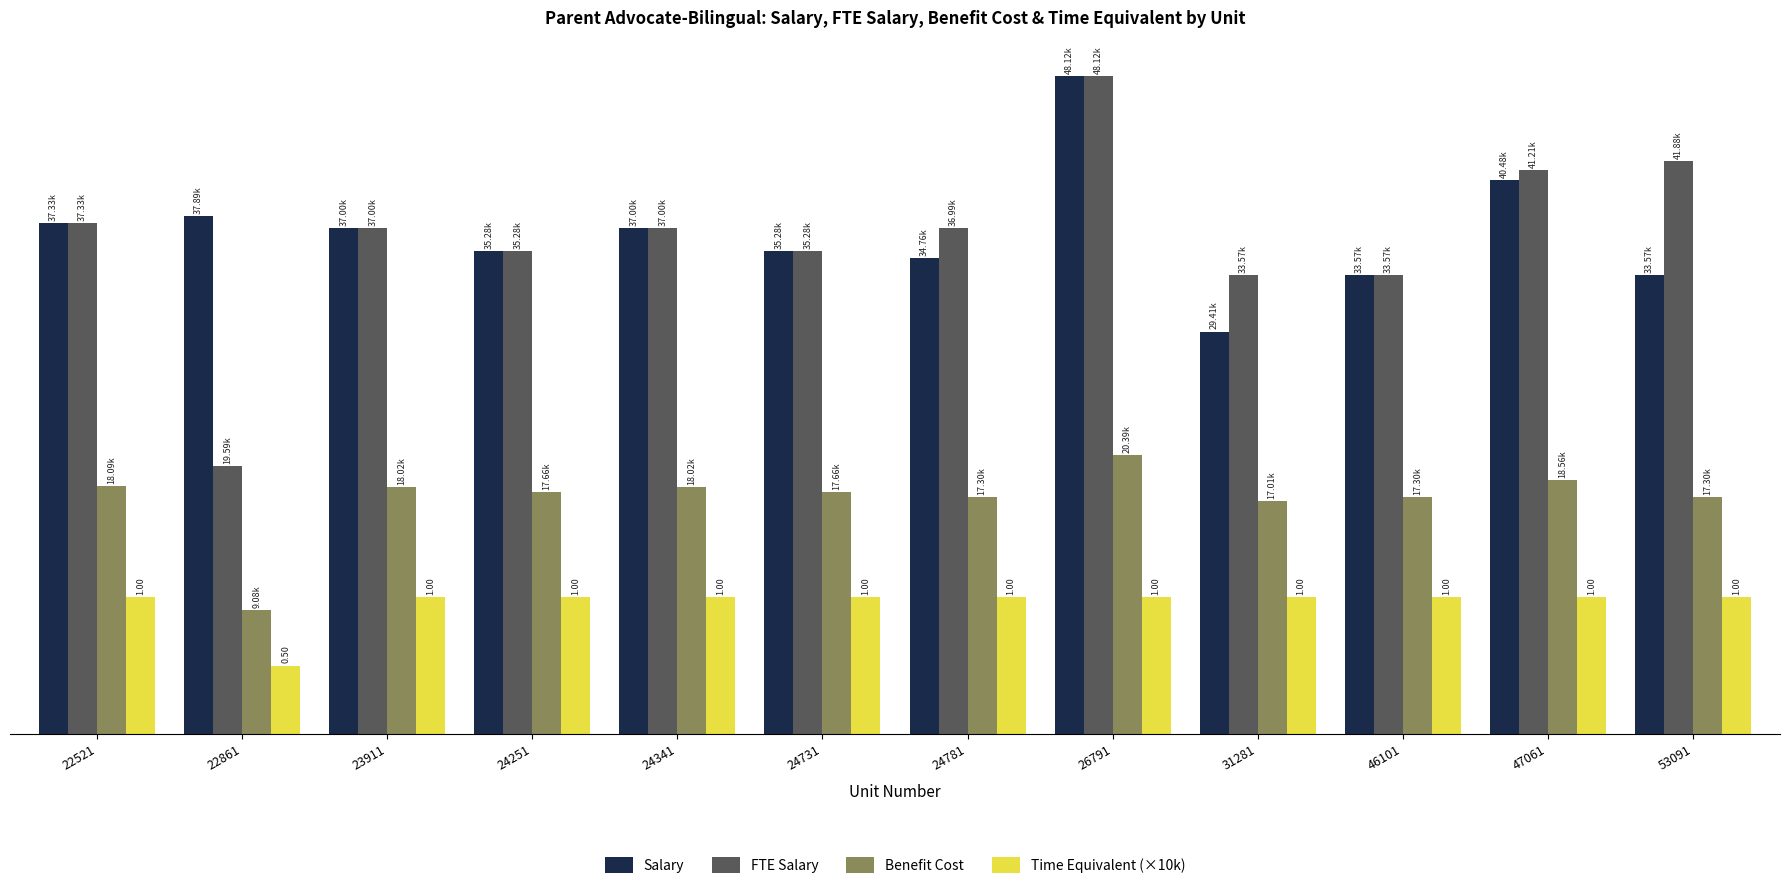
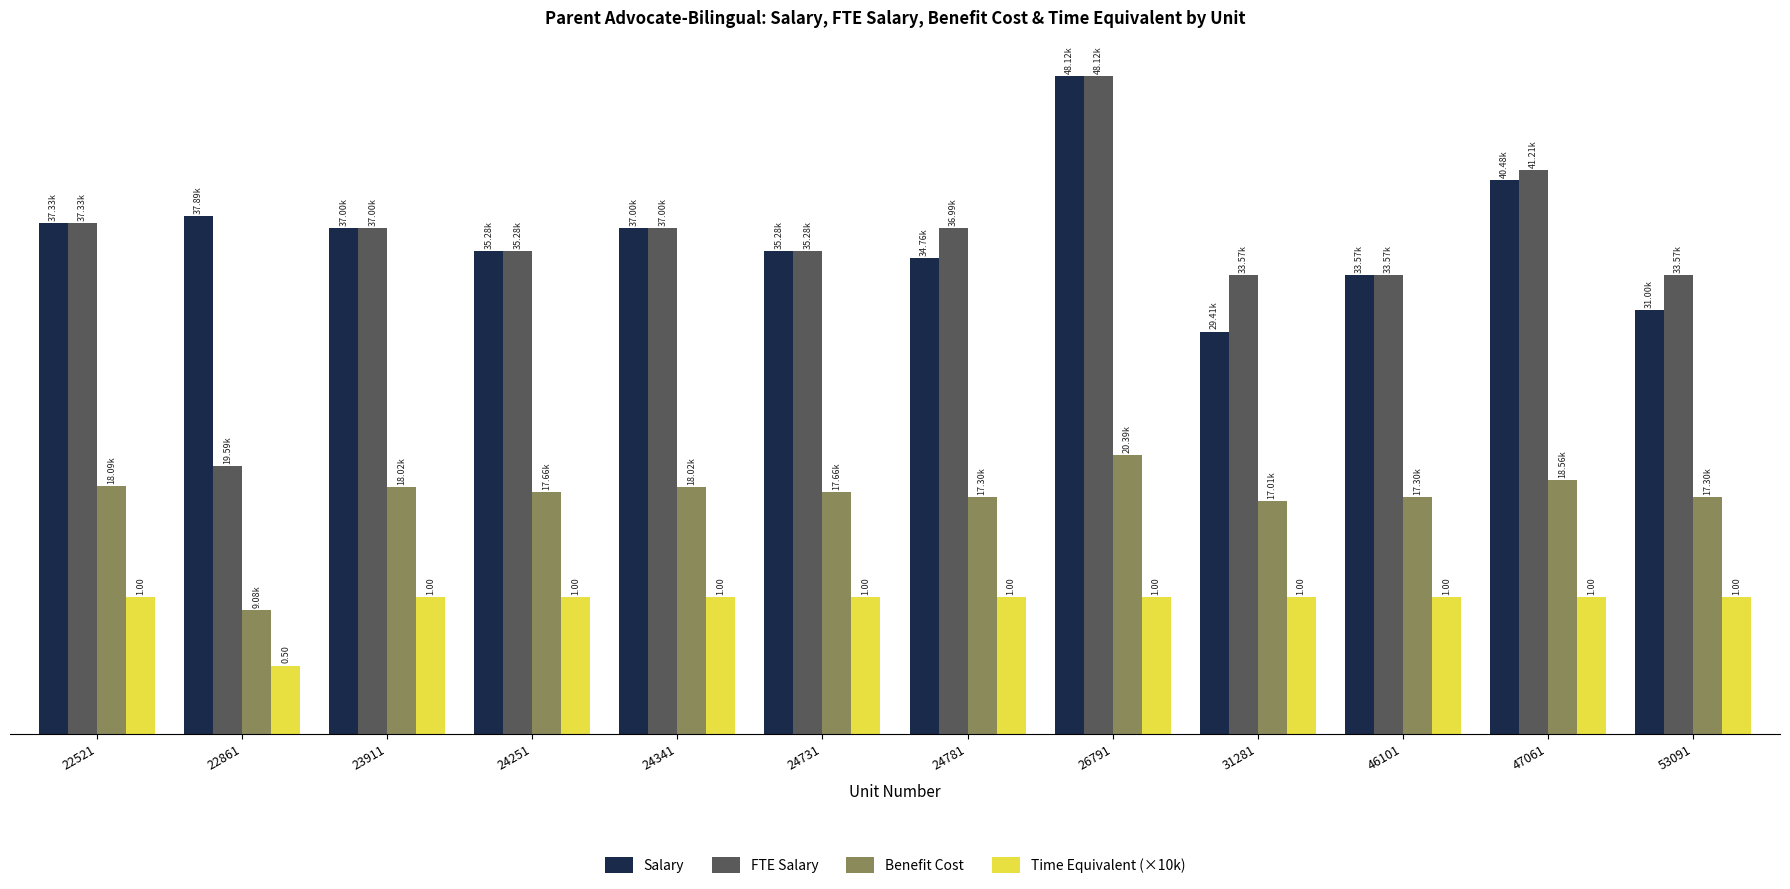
  {
    "Salary": {
      "22521": "37.33k",
      "22861": "37.89k",
      "23911": "37.00k",
      "24251": "35.28k",
      "24341": "37.00k",
      "24731": "35.28k",
      "24781": "34.76k",
      "26791": "48.12k",
      "31281": "29.41k",
      "46101": "33.57k",
      "47061": "40.48k",
-     "53091": "33.57k"
+     "53091": "31.00k"
    },
    "FTE Salary": {
      "22521": "37.33k",
      "22861": "19.59k",
      "23911": "37.00k",
      "24251": "35.28k",
      "24341": "37.00k",
      "24731": "35.28k",
      "24781": "36.99k",
      "26791": "48.12k",
      "31281": "33.57k",
      "46101": "33.57k",
      "47061": "41.21k",
-     "53091": "41.88k"
+     "53091": "33.57k"
    },
    "Benefit Cost": {
      "22521": "18.09k",
      "22861": "9.08k",
      "23911": "18.02k",
      "24251": "17.66k",
      "24341": "18.02k",
      "24731": "17.66k",
      "24781": "17.30k",
      "26791": "20.39k",
      "31281": "17.01k",
      "46101": "17.30k",
      "47061": "18.56k",
      "53091": "17.30k"
    }
  }
